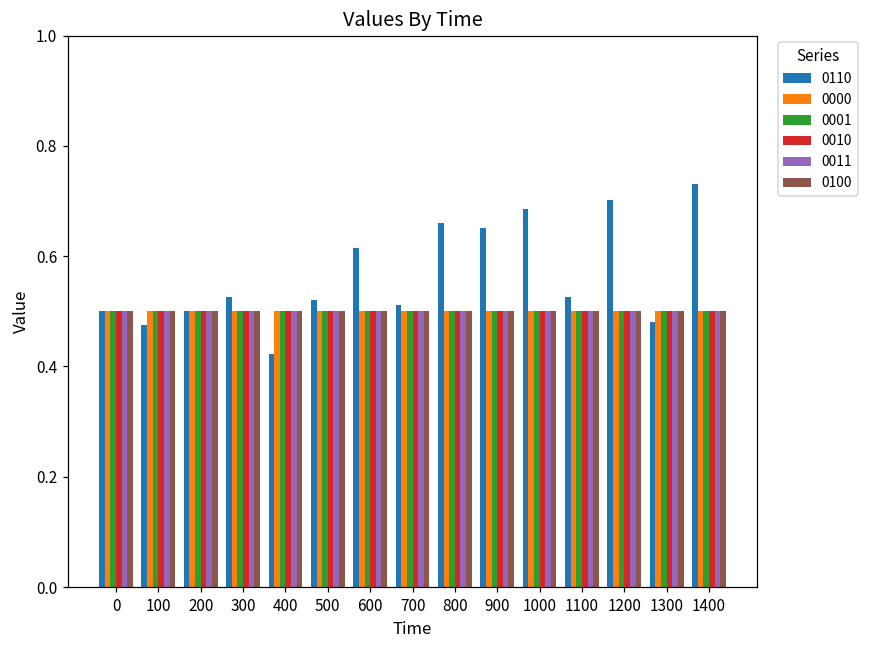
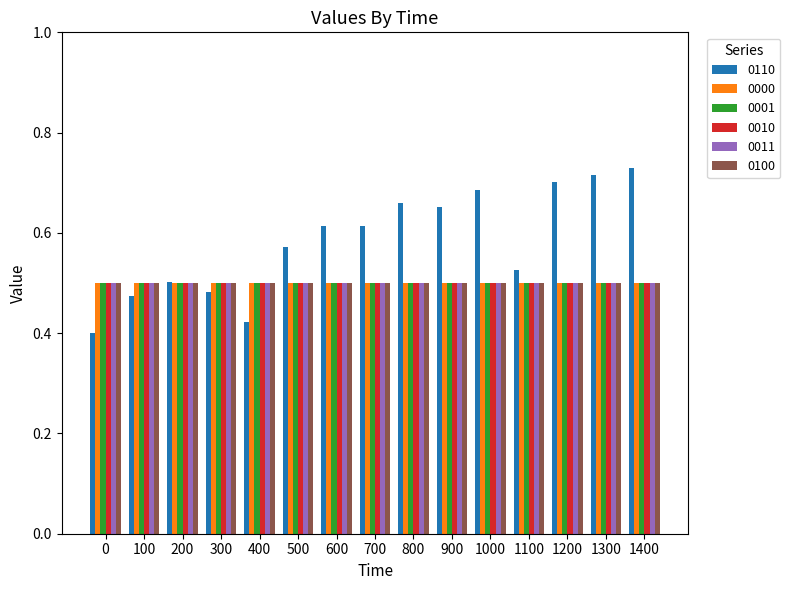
  {
    "0110": {
-     "0": 0.5,
+     "0": 0.4,
      "100": 0.48,
      "200": 0.50,
-     "300": 0.53,
+     "300": 0.48,
      "400": 0.42,
-     "500": 0.52,
+     "500": 0.57,
      "600": 0.61,
-     "700": 0.51,
+     "700": 0.61,
      "800": 0.66,
      "900": 0.65,
      "1000": 0.69,
      "1100": 0.53,
      "1200": 0.70,
-     "1300": 0.48,
+     "1300": 0.72,
      "1400": 0.73
    },
    "0000": {
      "0": 0.50,
      "100": 0.50,
      "200": 0.50,
      "300": 0.50,
      "400": 0.50,
      "500": 0.50,
      "600": 0.50,
      "700": 0.50,
      "800": 0.50,
      "900": 0.50,
      "1000": 0.50,
      "1100": 0.50,
      "1200": 0.50,
      "1300": 0.50,
      "1400": 0.50
    },
    "0001": {
      "0": 0.50,
      "100": 0.50,
      "200": 0.50,
      "300": 0.50,
      "400": 0.50,
      "500": 0.50,
      "600": 0.50,
      "700": 0.50,
      "800": 0.50,
      "900": 0.50,
      "1000": 0.50,
      "1100": 0.50,
      "1200": 0.50,
      "1300": 0.50,
      "1400": 0.50
    },
    "0010": {
      "0": 0.50,
      "100": 0.50,
      "200": 0.50,
      "300": 0.50,
      "400": 0.50,
      "500": 0.50,
      "600": 0.50,
      "700": 0.50,
      "800": 0.50,
      "900": 0.50,
      "1000": 0.50,
      "1100": 0.50,
      "1200": 0.50,
      "1300": 0.50,
      "1400": 0.50
    },
    "0011": {
      "0": 0.50,
      "100": 0.50,
      "200": 0.50,
      "300": 0.50,
      "400": 0.50,
      "500": 0.50,
      "600": 0.50,
      "700": 0.50,
      "800": 0.50,
      "900": 0.50,
      "1000": 0.50,
      "1100": 0.50,
      "1200": 0.50,
      "1300": 0.50,
      "1400": 0.50
    },
    "0100": {
      "0": 0.50,
      "100": 0.50,
      "200": 0.50,
      "300": 0.50,
      "400": 0.50,
      "500": 0.50,
      "600": 0.50,
      "700": 0.50,
      "800": 0.50,
      "900": 0.50,
      "1000": 0.50,
      "1100": 0.50,
      "1200": 0.50,
      "1300": 0.50,
      "1400": 0.50
    }
  }
